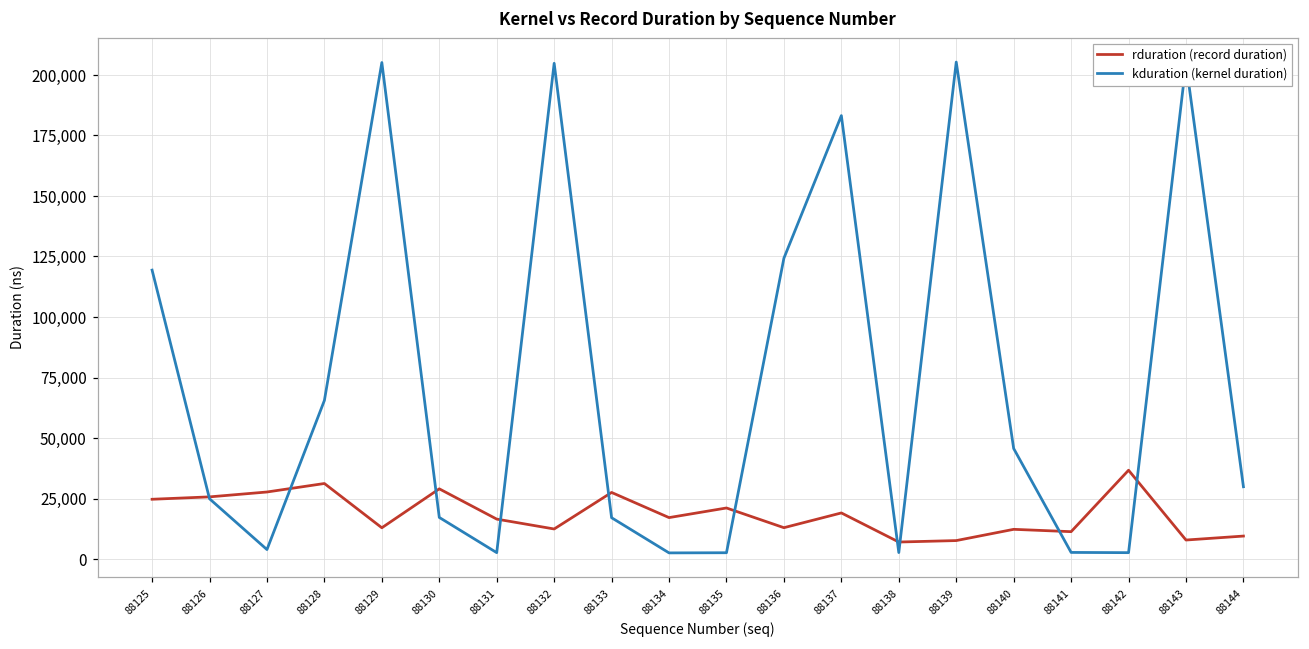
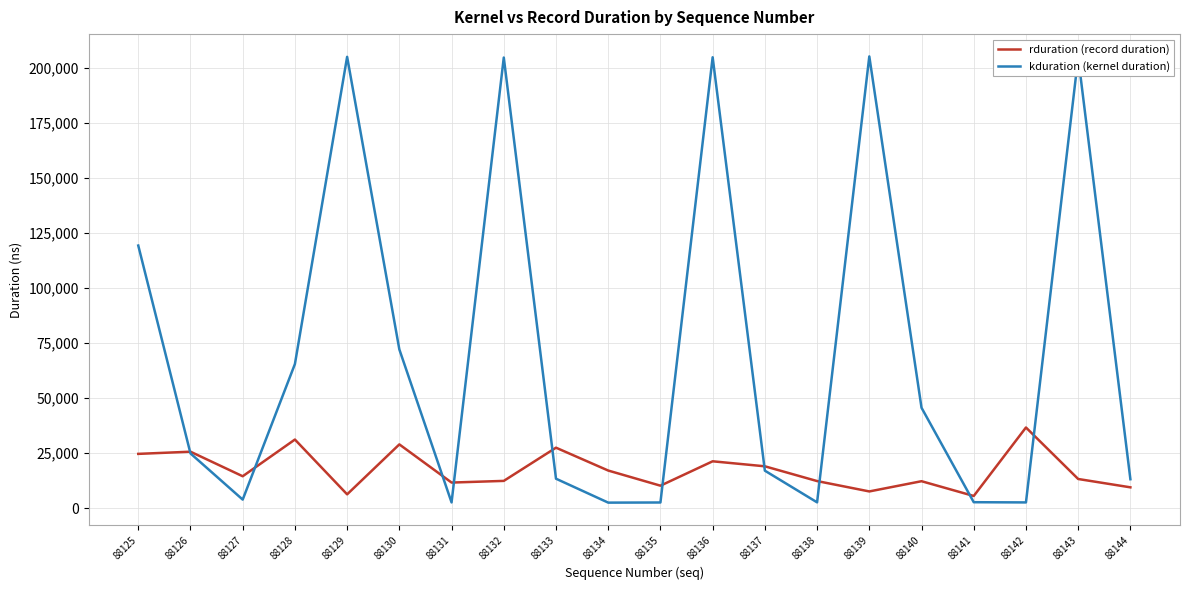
  {
    "rduration (record duration)": {
      "88125": "25,000",
-     "88127": "28,000",
+     "88127": "15,000",
      "88128": "31,000",
-     "88129": "13,000",
+     "88129": "6,000",
      "88130": "29,000",
-     "88131": "16,000",
+     "88131": "12,000",
      "88132": "12,000",
      "88133": "28,000",
      "88134": "17,000",
-     "88135": "21,000",
-     "88136": "13,000",
+     "88135": "10,000",
+     "88136": "21,000",
      "88137": "19,000",
-     "88138": "7,000",
+     "88138": "12,000",
      "88139": "8,000",
      "88140": "12,000",
-     "88141": "11,000",
+     "88141": "6,000",
      "88142": "37,000",
-     "88143": "8,000",
+     "88143": "13,000",
      "88144": "9,000"
    },
    "kduration (kernel duration)": {
      "88125": "119,000",
      "88127": "4,000",
      "88128": "66,000",
      "88129": "205,000",
-     "88130": "17,000",
+     "88130": "72,000",
      "88131": "3,000",
      "88132": "205,000",
-     "88133": "17,000",
+     "88133": "13,000",
      "88134": "3,000",
      "88135": "3,000",
-     "88136": "124,000",
-     "88137": "183,000",
+     "88136": "205,000",
+     "88137": "17,000",
      "88138": "3,000",
      "88139": "205,000",
      "88140": "46,000",
      "88141": "3,000",
      "88142": "3,000",
-     "88144": "30,000"
+     "88144": "13,000"
    }
  }
